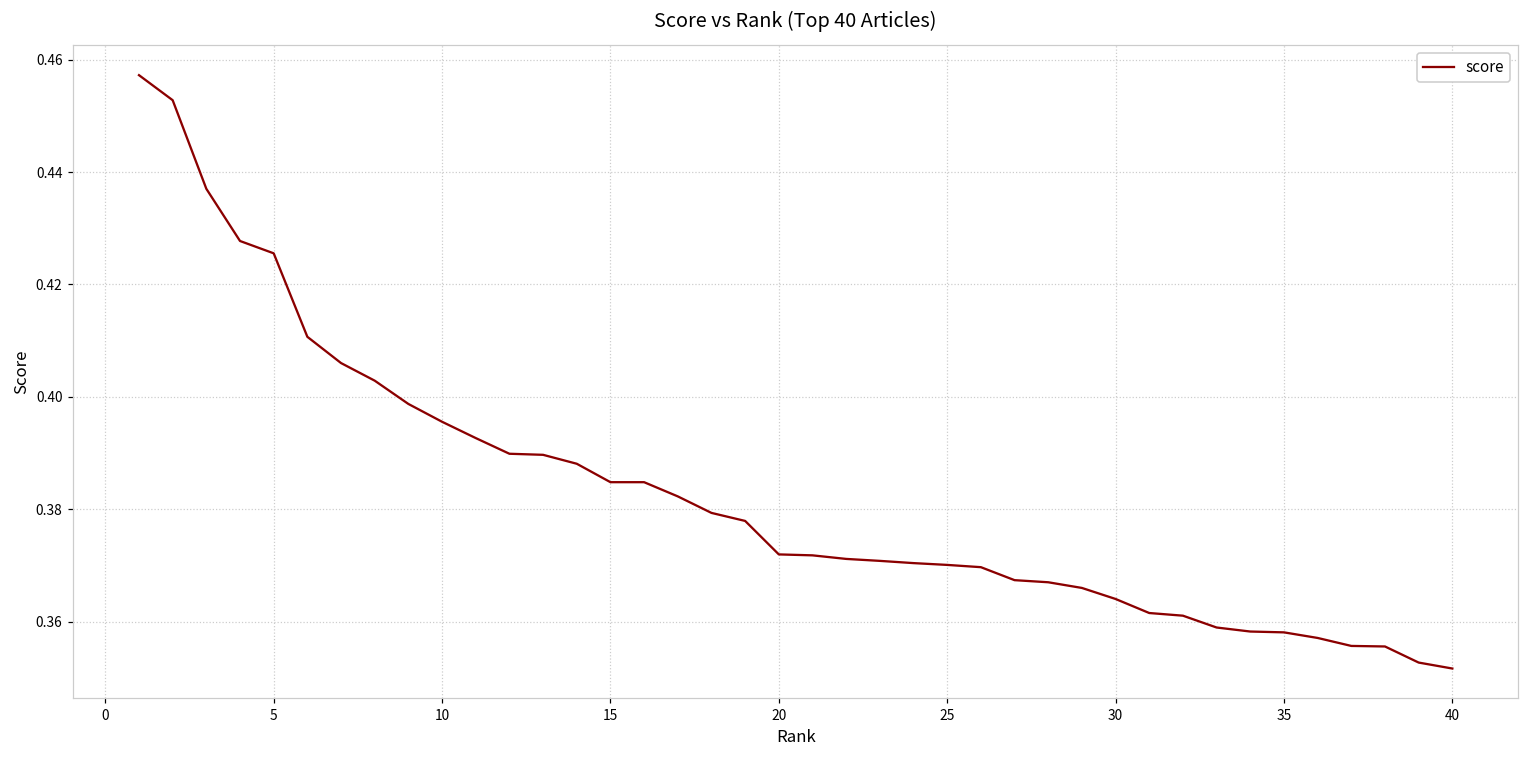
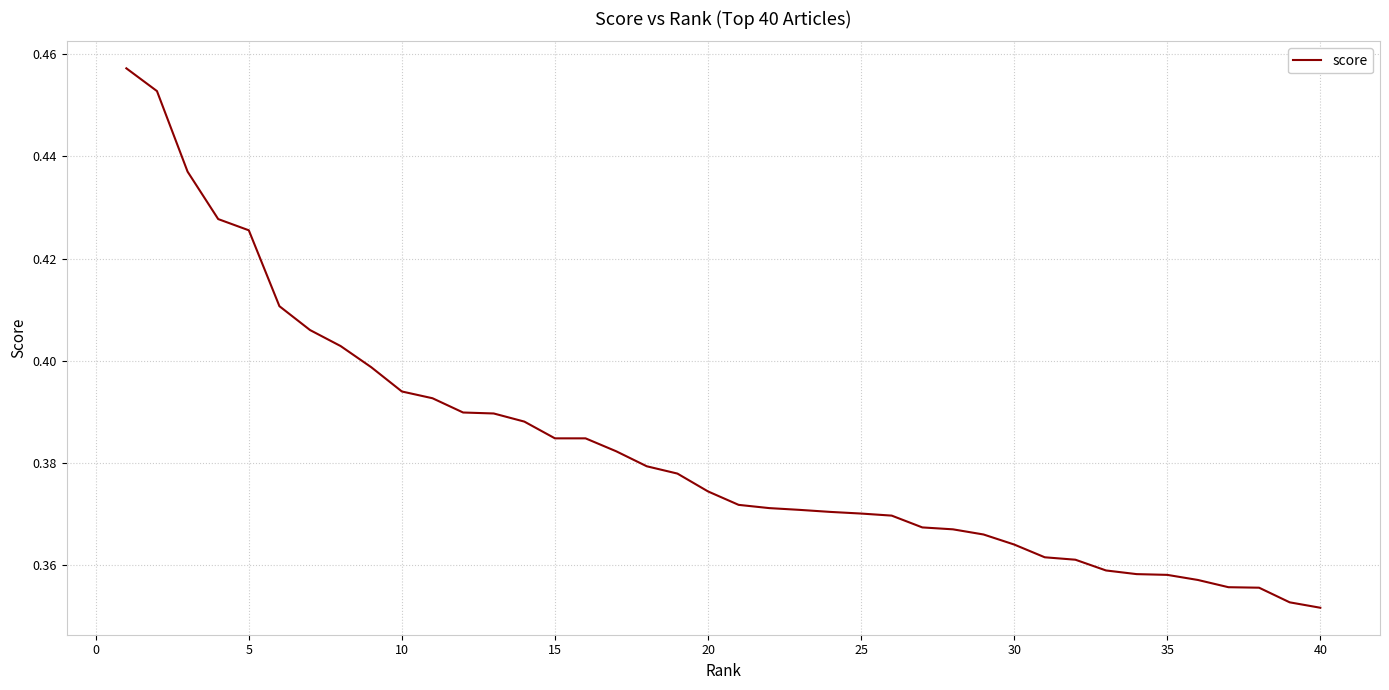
  {
    "5": 0.426,
-   "10": 0.396,
+   "10": 0.394,
    "15": 0.385,
-   "20": 0.372,
+   "20": 0.374,
    "25": 0.370,
    "30": 0.364,
    "35": 0.358,
    "40": 0.352
  }
